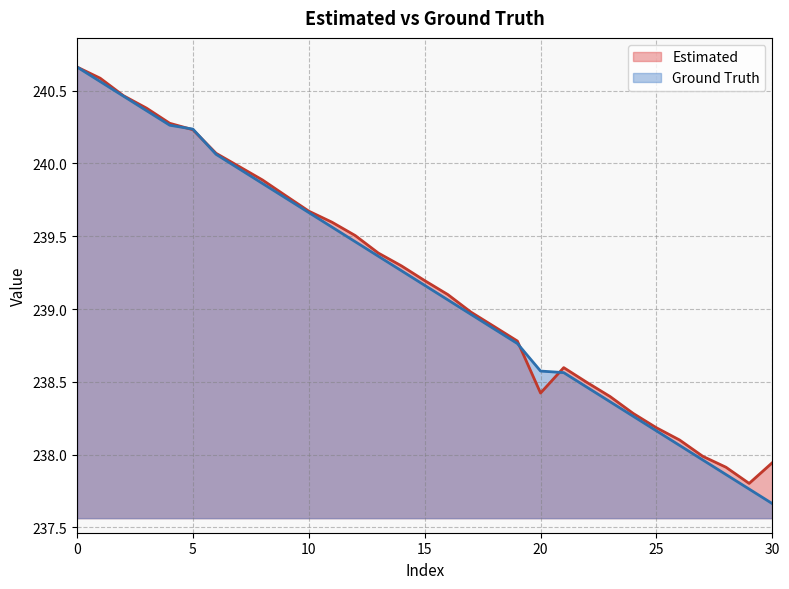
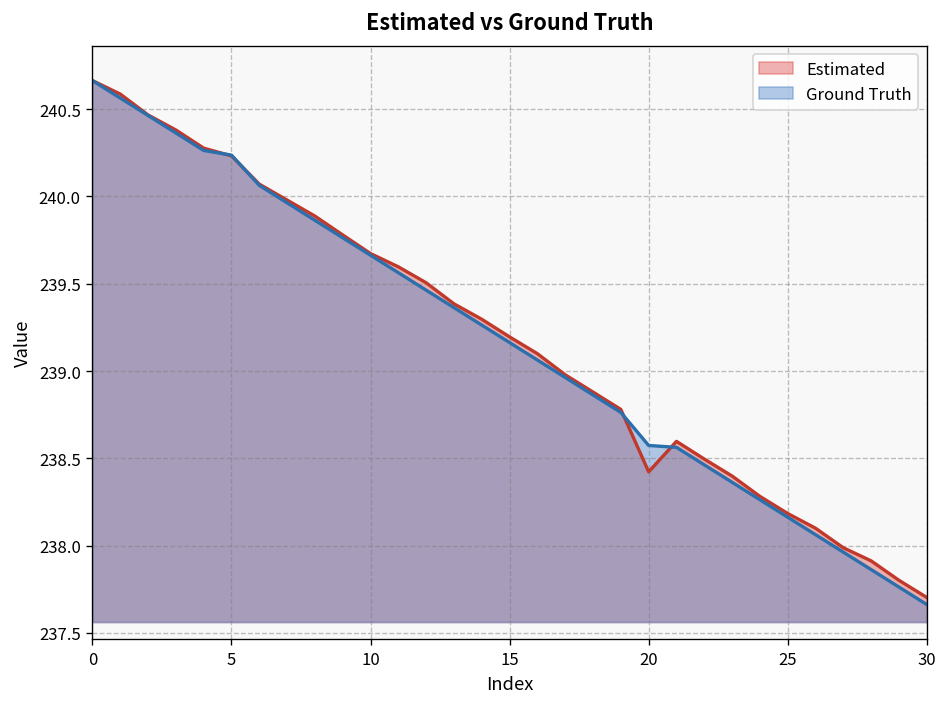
  {
    "Estimated": {
      "15": 239.20,
      "20": 238.42,
      "25": 238.18,
-     "30": 237.94
+     "30": 237.70
    },
    "Ground Truth": {
      "15": 239.16,
      "20": 238.57,
      "25": 238.16,
      "30": 237.66
    }
  }
